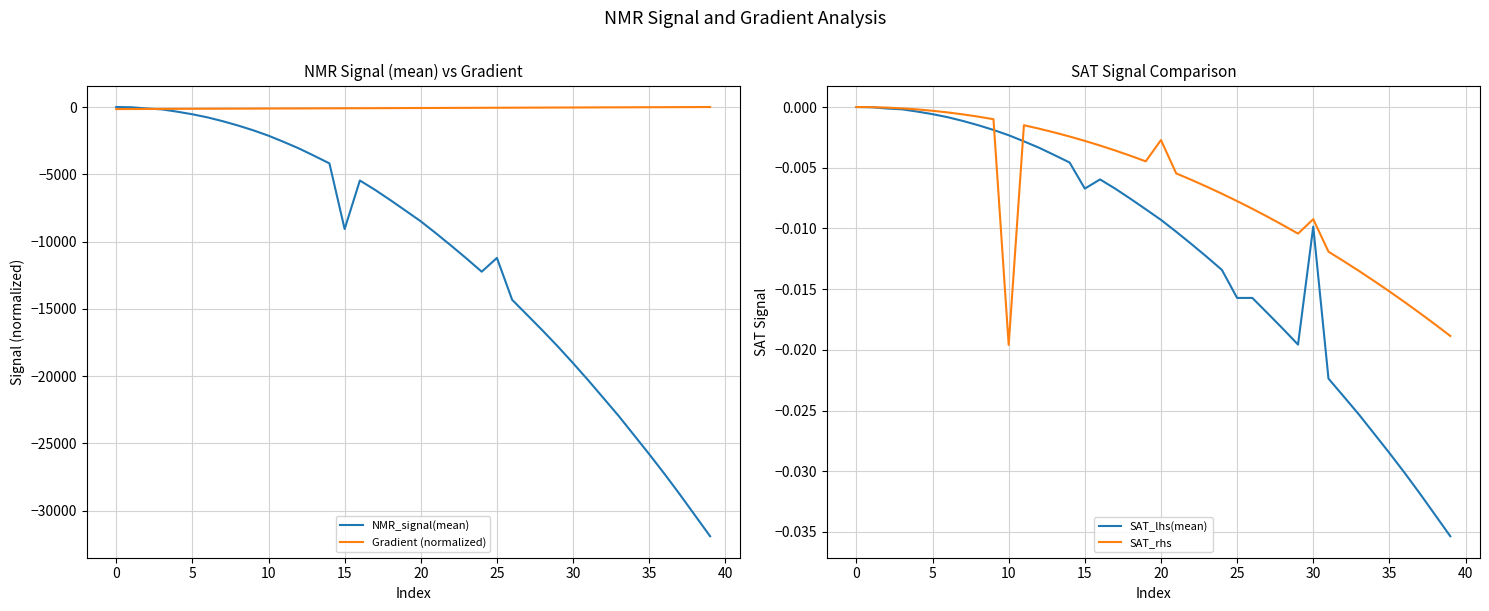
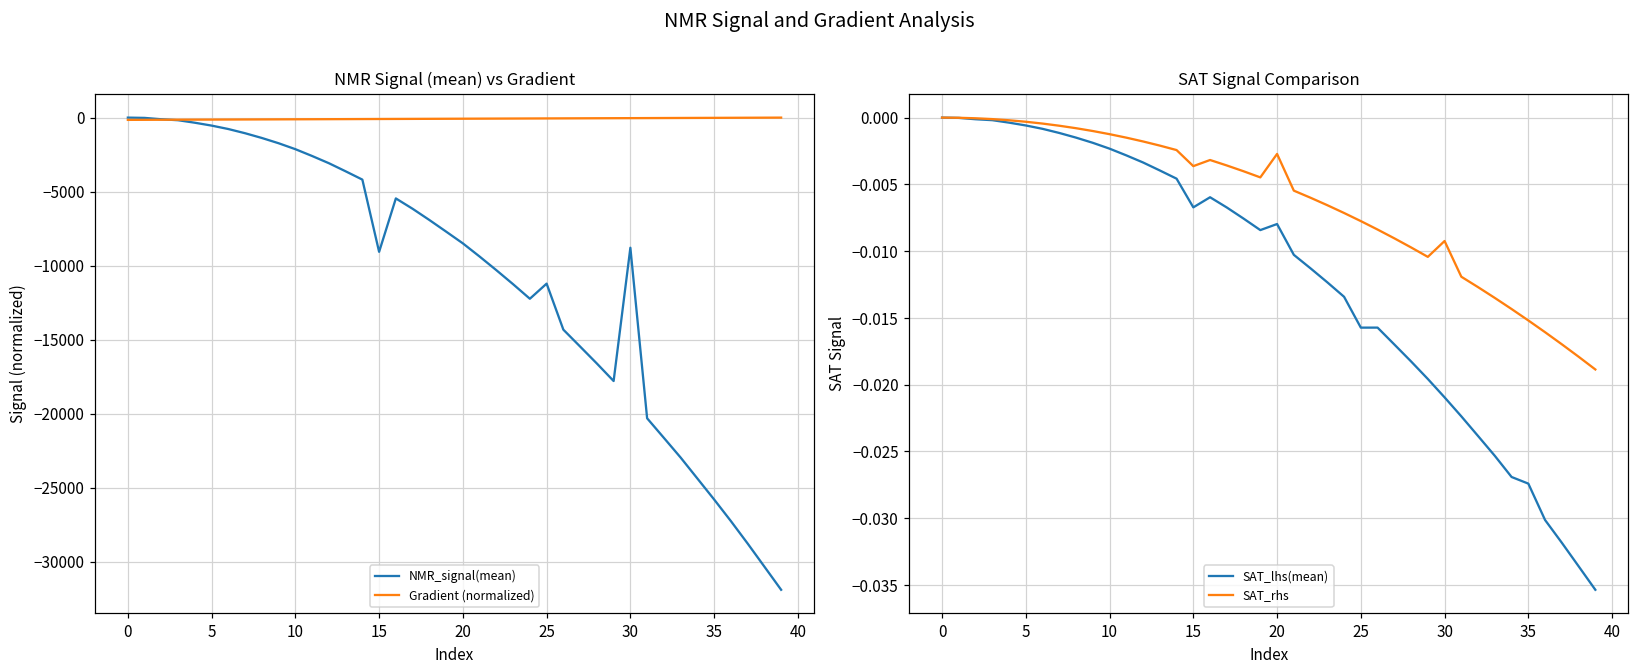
  {
    "NMR Signal (mean) vs Gradient": {
      "NMR_signal(mean)": {
        "5": -500,
        "10": -2100,
        "15": -9100,
        "20": -8500,
        "25": -11200,
-       "30": -19000,
+       "30": -8800,
        "35": -25800
      },
      "Gradient (normalized)": {
        "5": -100,
        "10": -100,
        "15": -100,
        "20": -100,
        "25": -100,
        "30": 0,
        "35": 0
      }
    },
    "SAT Signal Comparison": {
      "SAT_lhs(mean)": {
        "5": -0.0006,
        "10": -0.0023,
        "15": -0.0067,
-       "20": -0.0093,
+       "20": -0.0080,
        "25": -0.0157,
-       "30": -0.0099,
-       "35": -0.0285
+       "30": -0.0209,
+       "35": -0.0274
      },
      "SAT_rhs": {
        "5": -0.0003,
-       "10": -0.0196,
-       "15": -0.0028,
+       "10": -0.0012,
+       "15": -0.0036,
        "20": -0.0027,
        "25": -0.0077,
        "30": -0.0092,
        "35": -0.0152
      }
    }
  }
